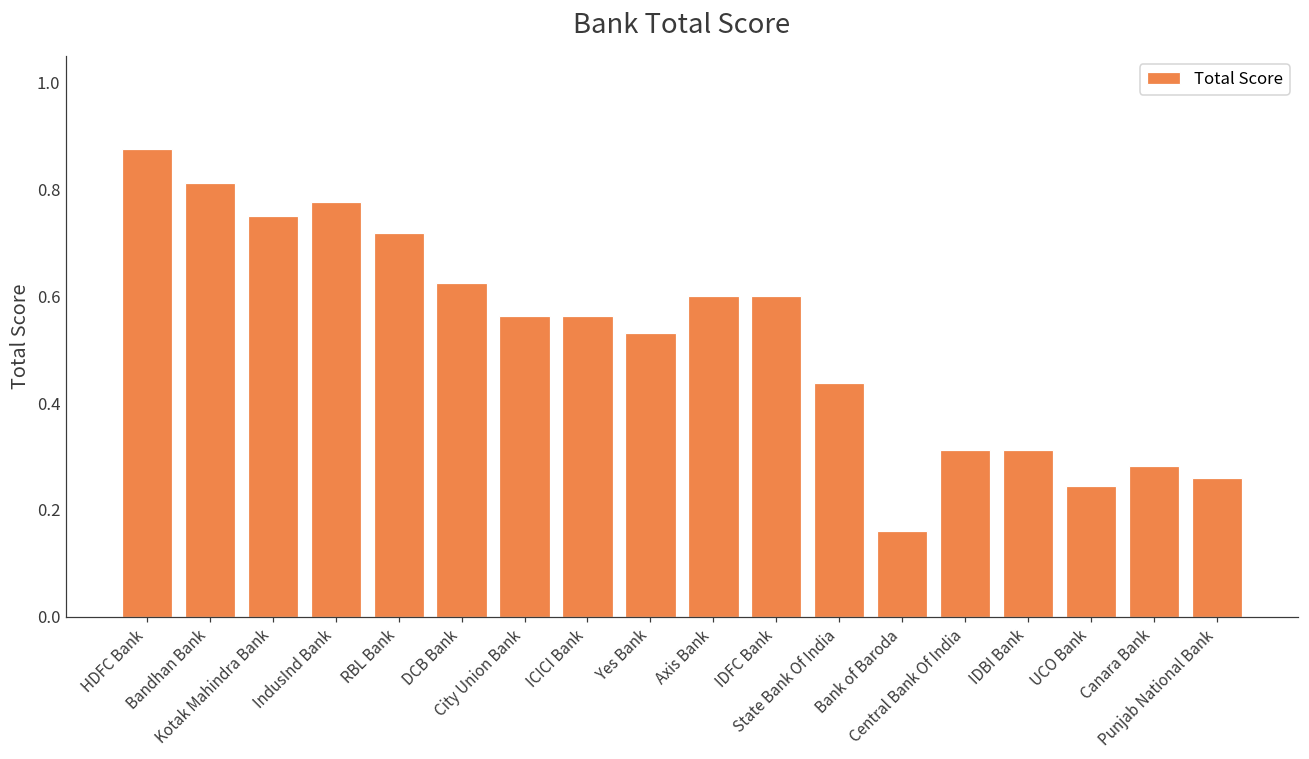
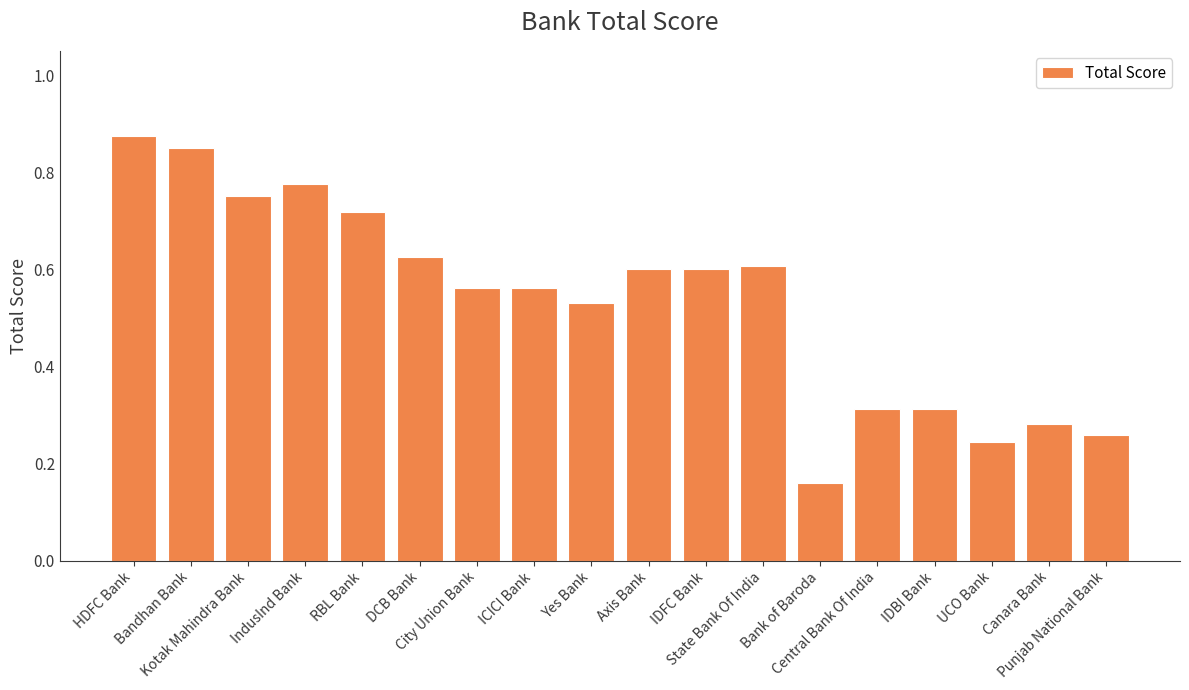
  {
    "HDFC Bank": 0.88,
-   "Bandhan Bank": 0.81,
+   "Bandhan Bank": 0.85,
    "Kotak Mahindra Bank": 0.75,
    "IndusInd Bank": 0.78,
    "RBL Bank": 0.72,
    "DCB Bank": 0.63,
    "City Union Bank": 0.56,
    "ICICI Bank": 0.56,
    "Yes Bank": 0.53,
    "Axis Bank": 0.60,
    "IDFC Bank": 0.60,
-   "State Bank Of India": 0.44,
+   "State Bank Of India": 0.61,
    "Bank of Baroda": 0.16,
    "Central Bank Of India": 0.31,
    "IDBI Bank": 0.31,
    "UCO Bank": 0.24,
    "Canara Bank": 0.28,
    "Punjab National Bank": 0.26
  }
